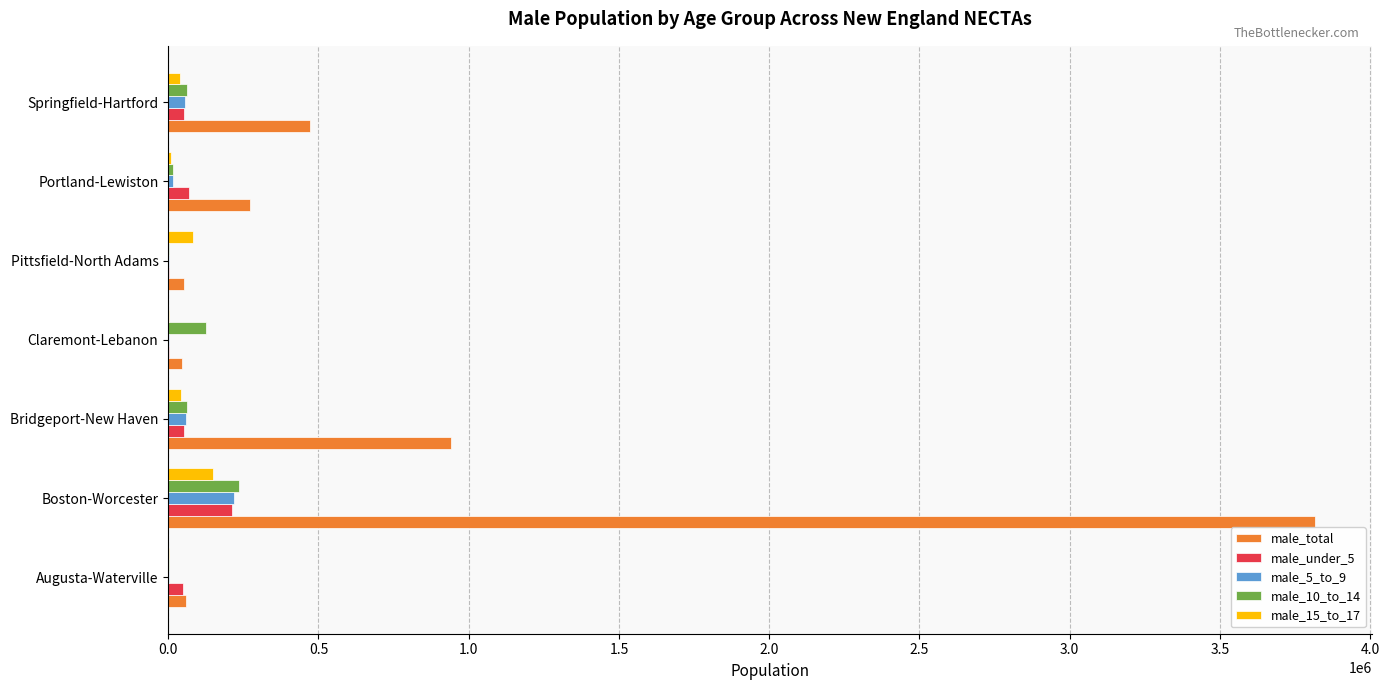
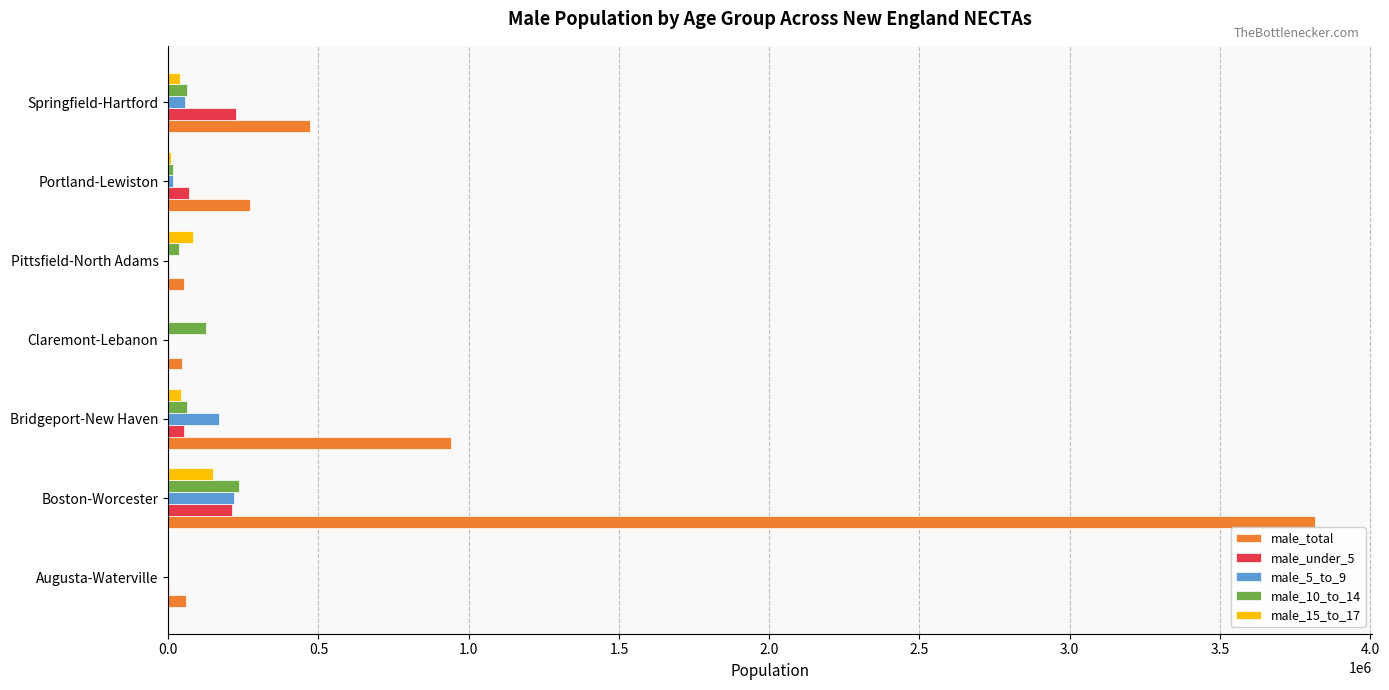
  {
    "male_total": {
      "Springfield-Hartford": 470000,
      "Portland-Lewiston": 270000,
      "Pittsfield-North Adams": 50000,
      "Claremont-Lebanon": 50000,
      "Bridgeport-New Haven": 940000,
      "Boston-Worcester": 3810000,
      "Augusta-Waterville": 60000
    },
    "male_under_5": {
-     "Springfield-Hartford": 50000,
+     "Springfield-Hartford": 220000,
      "Portland-Lewiston": 70000,
      "Bridgeport-New Haven": 50000,
      "Boston-Worcester": 210000,
-     "Augusta-Waterville": 50000
+     "Augusta-Waterville": 0
    },
    "male_5_to_9": {
      "Springfield-Hartford": 50000,
      "Portland-Lewiston": 20000,
-     "Bridgeport-New Haven": 60000,
+     "Bridgeport-New Haven": 170000,
      "Boston-Worcester": 220000
    },
    "male_10_to_14": {
      "Springfield-Hartford": 60000,
      "Portland-Lewiston": 20000,
-     "Pittsfield-North Adams": 0,
+     "Pittsfield-North Adams": 40000,
      "Claremont-Lebanon": 130000,
      "Bridgeport-New Haven": 60000,
      "Boston-Worcester": 240000
    },
    "male_15_to_17": {
      "Springfield-Hartford": 40000,
      "Portland-Lewiston": 10000,
      "Pittsfield-North Adams": 80000,
      "Bridgeport-New Haven": 40000,
      "Boston-Worcester": 150000
    }
  }
